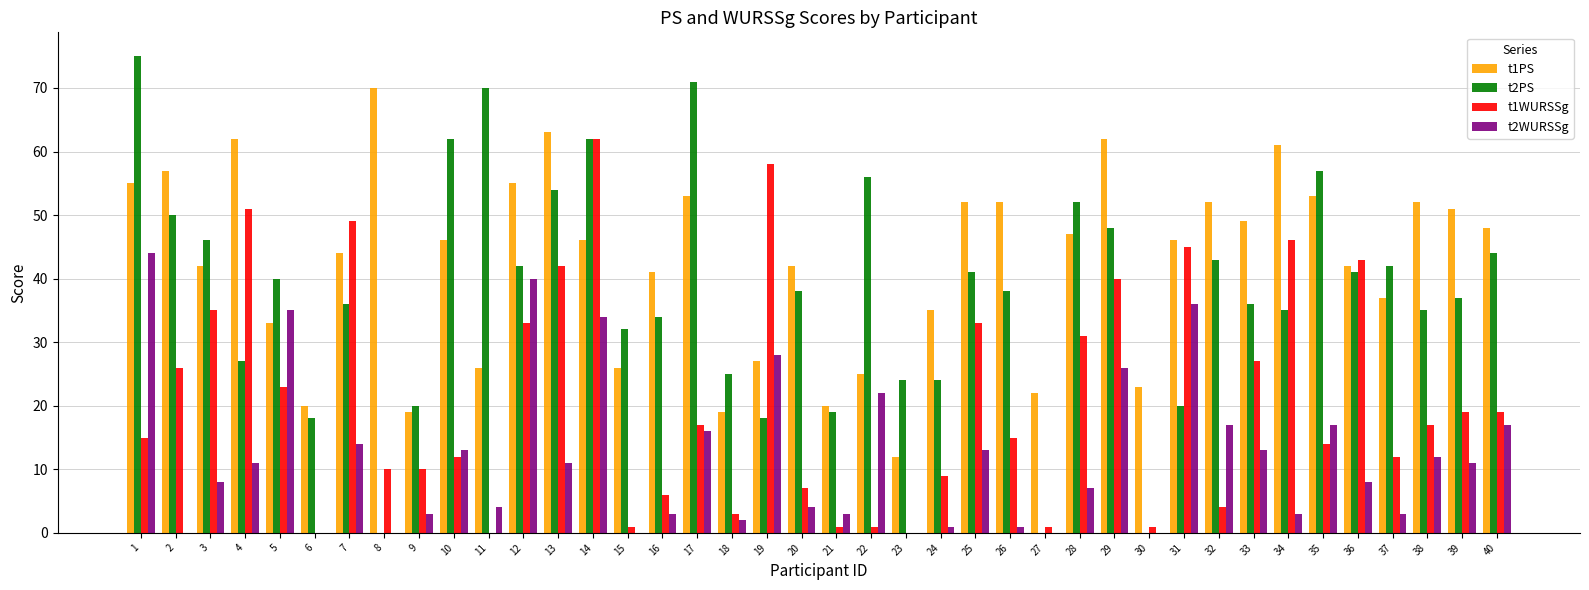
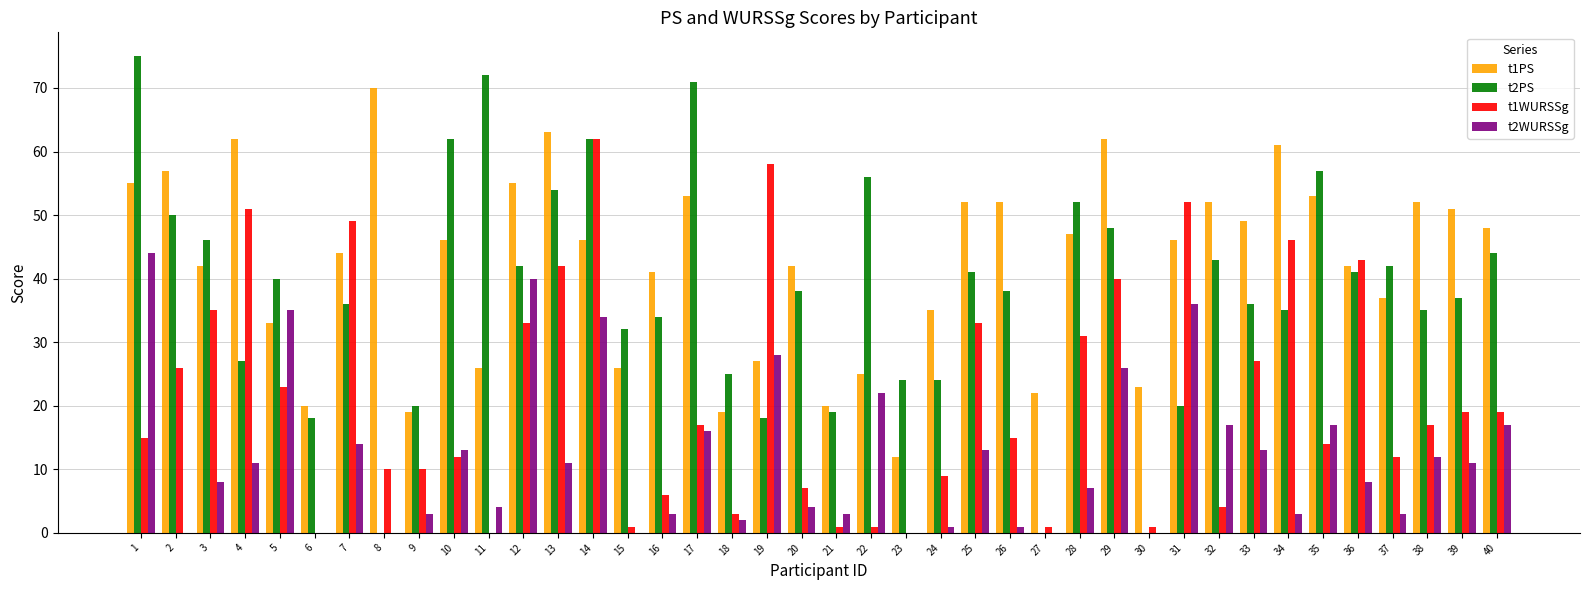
  {
    "t1PS": {
      "1": 55,
      "2": 57,
      "3": 42,
      "4": 62,
      "5": 33,
      "6": 20,
      "7": 44,
      "8": 70,
      "9": 19,
      "10": 46,
      "11": 26,
      "12": 55,
      "13": 63,
      "14": 46,
      "15": 26,
      "16": 41,
      "17": 53,
      "18": 19,
      "19": 27,
      "20": 42,
      "21": 20,
      "22": 25,
      "23": 12,
      "24": 35,
      "25": 52,
      "26": 52,
      "27": 22,
      "28": 47,
      "29": 62,
      "30": 23,
      "31": 46,
      "32": 52,
      "33": 49,
      "34": 61,
      "35": 53,
      "36": 42,
      "37": 37,
      "38": 52,
      "39": 51,
      "40": 48
    },
    "t2PS": {
      "1": 75,
      "2": 50,
      "3": 46,
      "4": 27,
      "5": 40,
      "6": 18,
      "7": 36,
      "8": 0,
      "9": 20,
      "10": 62,
-     "11": 70,
+     "11": 72,
      "12": 42,
      "13": 54,
      "14": 62,
      "15": 32,
      "16": 34,
      "17": 71,
      "18": 25,
      "19": 18,
      "20": 38,
      "21": 19,
      "22": 56,
      "23": 24,
      "24": 24,
      "25": 41,
      "26": 38,
      "27": 0,
      "28": 52,
      "29": 48,
      "30": 0,
      "31": 20,
      "32": 43,
      "33": 36,
      "34": 35,
      "35": 57,
      "36": 41,
      "37": 42,
      "38": 35,
      "39": 37,
      "40": 44
    },
    "t1WURSSg": {
      "1": 15,
      "2": 26,
      "3": 35,
      "4": 51,
      "5": 23,
      "6": 0,
      "7": 49,
      "8": 10,
      "9": 10,
      "10": 12,
      "11": 0,
      "12": 33,
      "13": 42,
      "14": 62,
      "15": 1,
      "16": 6,
      "17": 17,
      "18": 3,
      "19": 58,
      "20": 7,
      "21": 1,
      "22": 1,
      "23": 0,
      "24": 9,
      "25": 33,
      "26": 15,
      "27": 1,
      "28": 31,
      "29": 40,
      "30": 1,
-     "31": 45,
+     "31": 52,
      "32": 4,
      "33": 27,
      "34": 46,
      "35": 14,
      "36": 43,
      "37": 12,
      "38": 17,
      "39": 19,
      "40": 19
    },
    "t2WURSSg": {
      "1": 44,
      "2": 0,
      "3": 8,
      "4": 11,
      "5": 35,
      "6": 0,
      "7": 14,
      "8": 0,
      "9": 3,
      "10": 13,
      "11": 4,
      "12": 40,
      "13": 11,
      "14": 34,
      "15": 0,
      "16": 3,
      "17": 16,
      "18": 2,
      "19": 28,
      "20": 4,
      "21": 3,
      "22": 22,
      "23": 0,
      "24": 1,
      "25": 13,
      "26": 1,
      "27": 0,
      "28": 7,
      "29": 26,
      "30": 0,
      "31": 36,
      "32": 17,
      "33": 13,
      "34": 3,
      "35": 17,
      "36": 8,
      "37": 3,
      "38": 12,
      "39": 11,
      "40": 17
    }
  }
